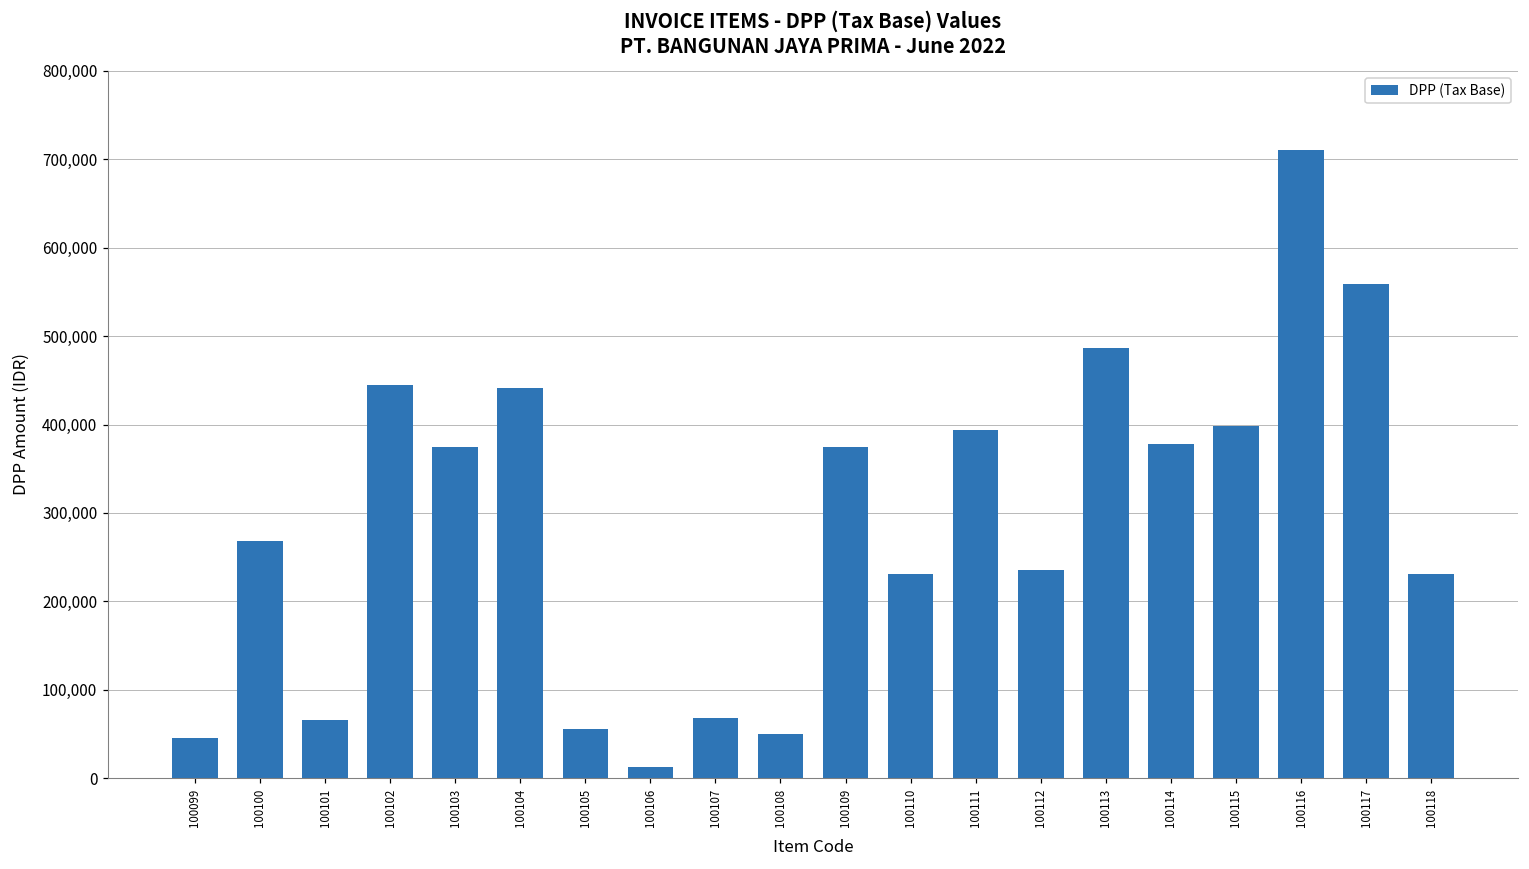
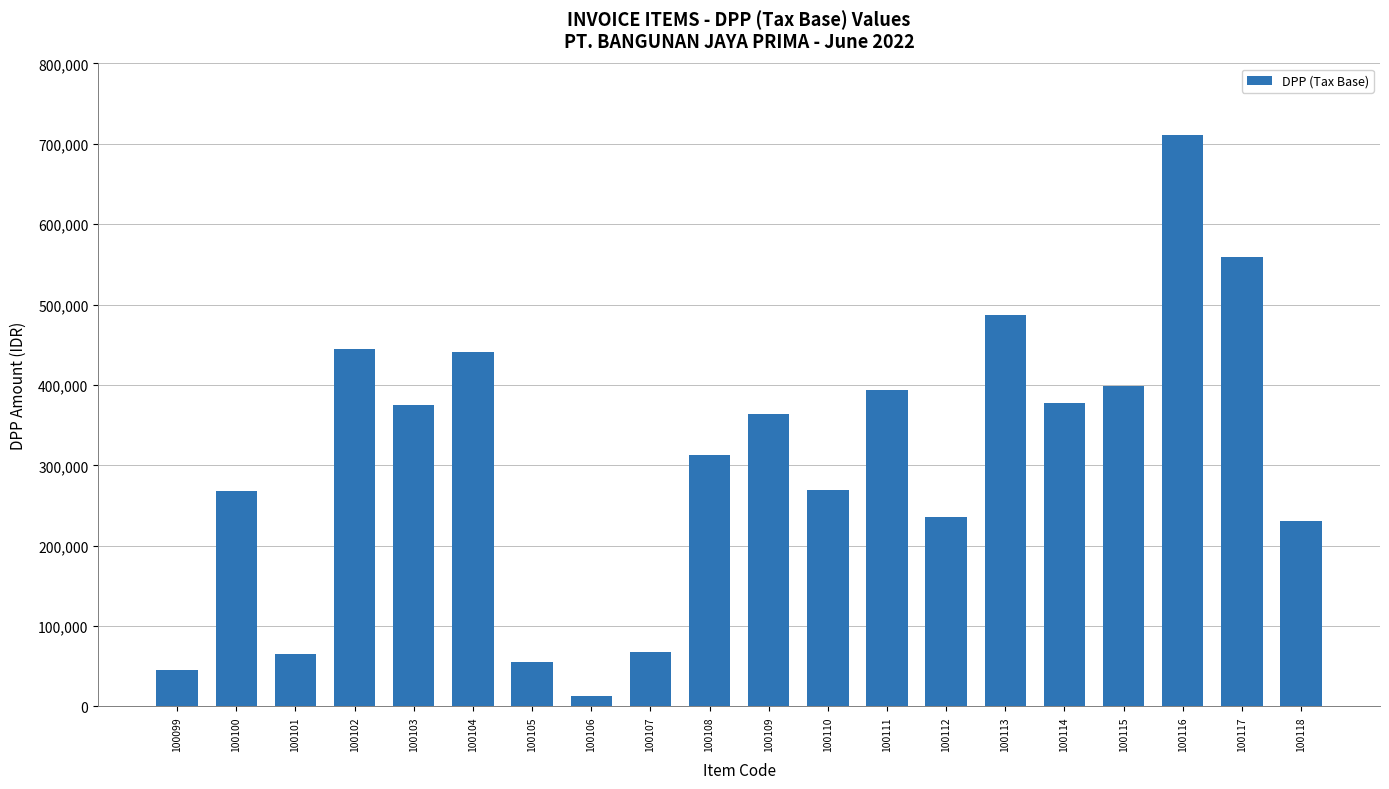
  {
    "100099": "50,000",
    "100100": "270,000",
    "100101": "70,000",
    "100102": "440,000",
    "100103": "370,000",
    "100104": "440,000",
    "100105": "60,000",
    "100106": "10,000",
    "100107": "70,000",
-   "100108": "50,000",
-   "100109": "370,000",
-   "100110": "230,000",
+   "100108": "310,000",
+   "100109": "360,000",
+   "100110": "270,000",
    "100111": "390,000",
    "100112": "240,000",
    "100113": "490,000",
    "100114": "380,000",
    "100115": "400,000",
    "100116": "710,000",
    "100117": "560,000",
    "100118": "230,000"
  }
